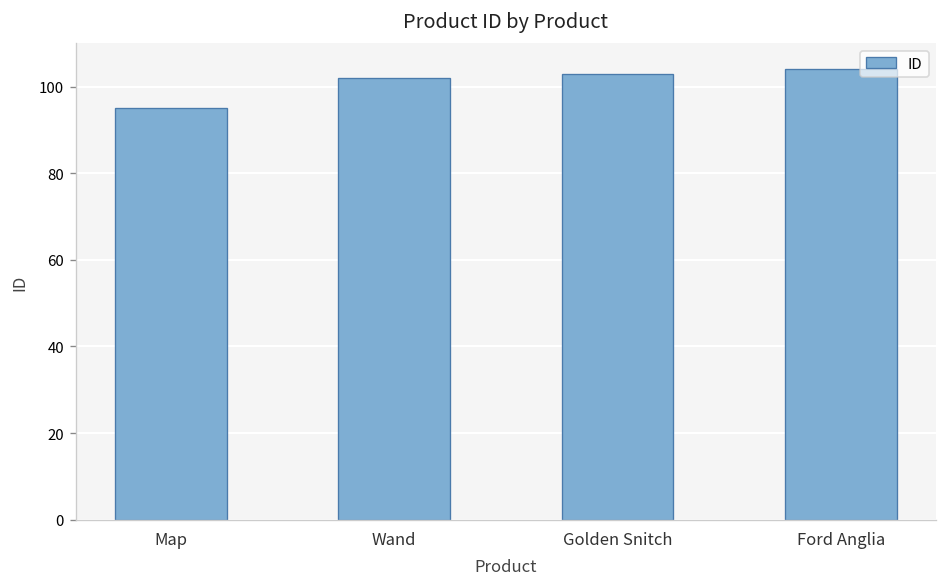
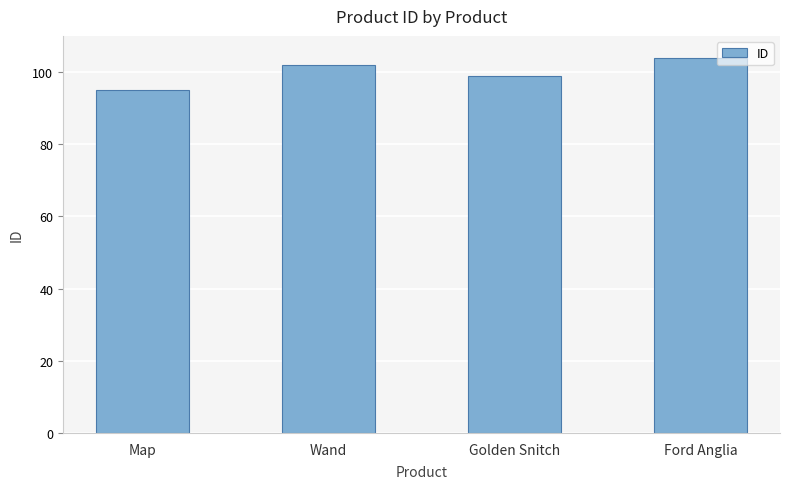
  {
    "Map": 95,
    "Wand": 102,
-   "Golden Snitch": 103,
+   "Golden Snitch": 99,
    "Ford Anglia": 104
  }
